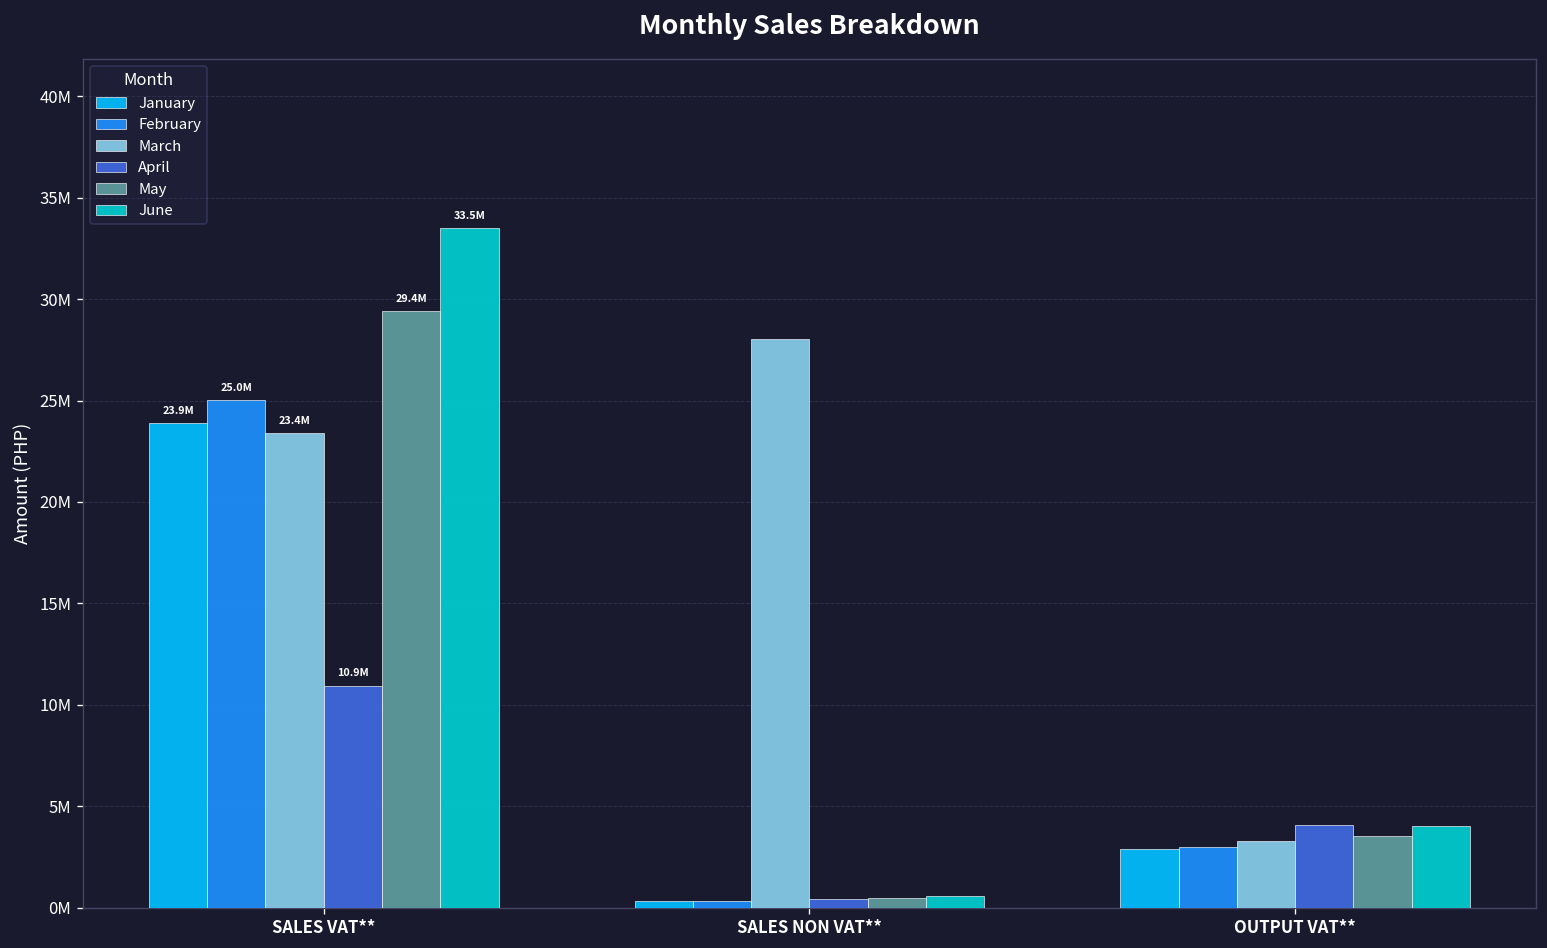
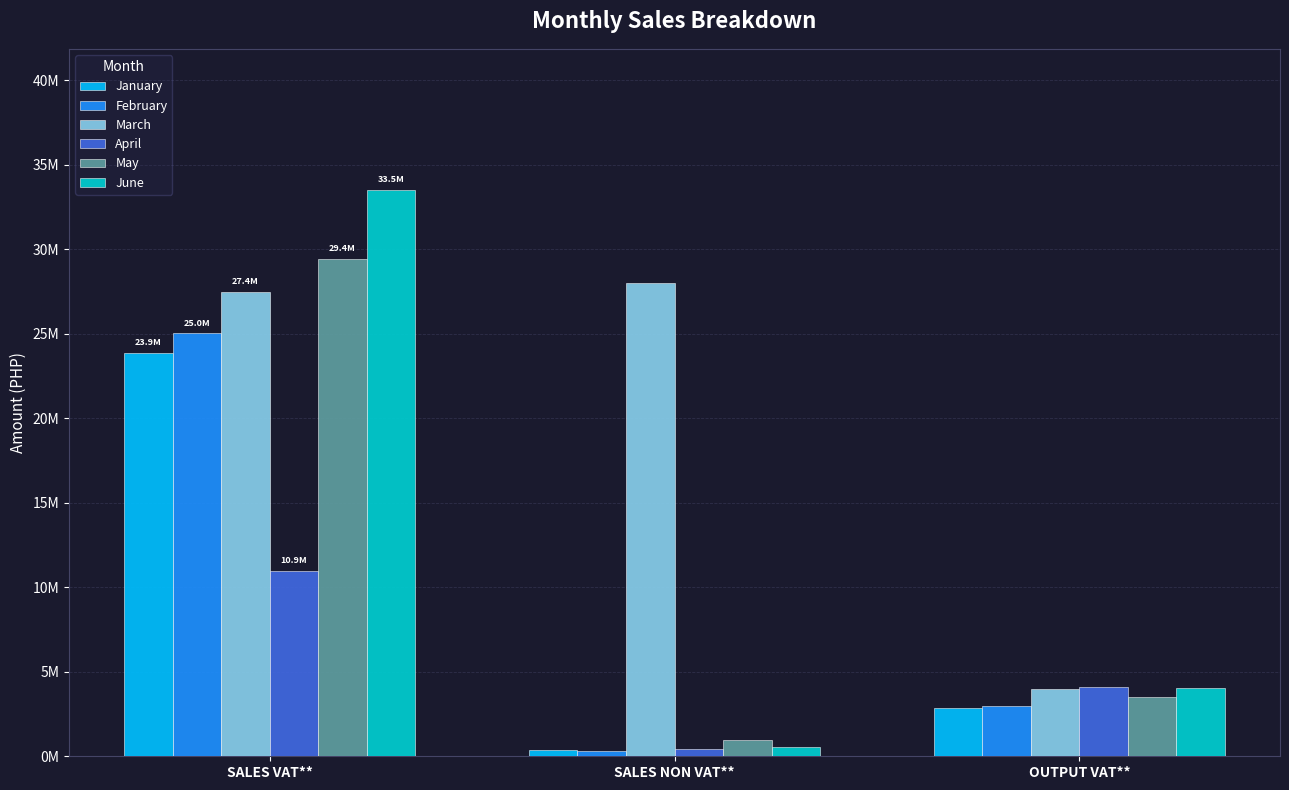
  {
    "March": {
-     "SALES VAT**": "23.4M",
-     "OUTPUT VAT**": "3300000"
+     "SALES VAT**": "27.4M",
+     "OUTPUT VAT**": "4000000"
    },
    "April": {
      "SALES VAT**": "10.9M"
    },
    "May": {
-     "SALES NON VAT**": "500000",
+     "SALES NON VAT**": "1000000",
      "OUTPUT VAT**": "3500000"
    }
  }
